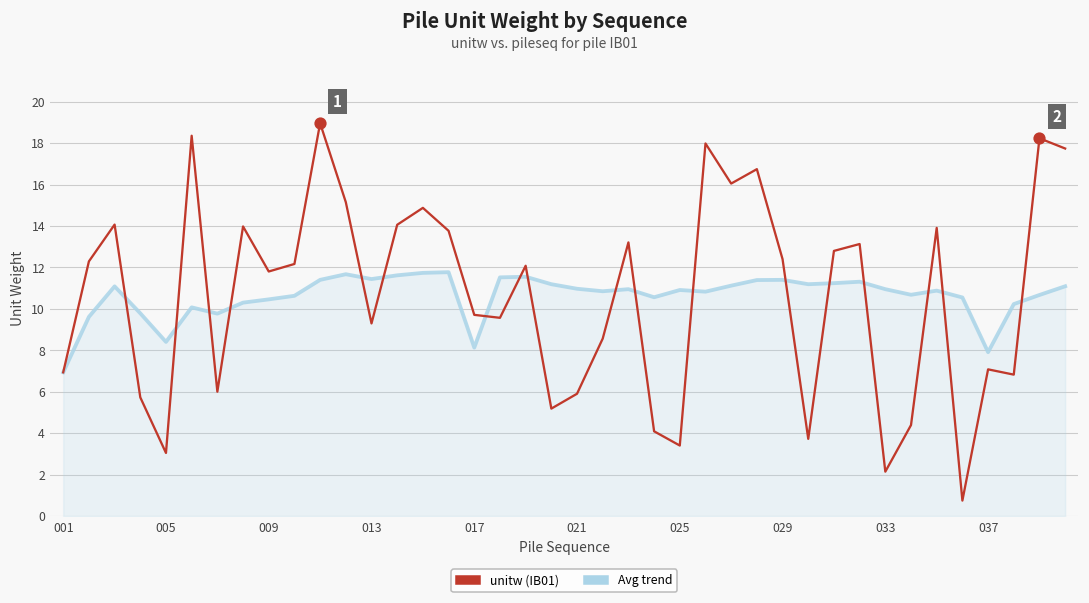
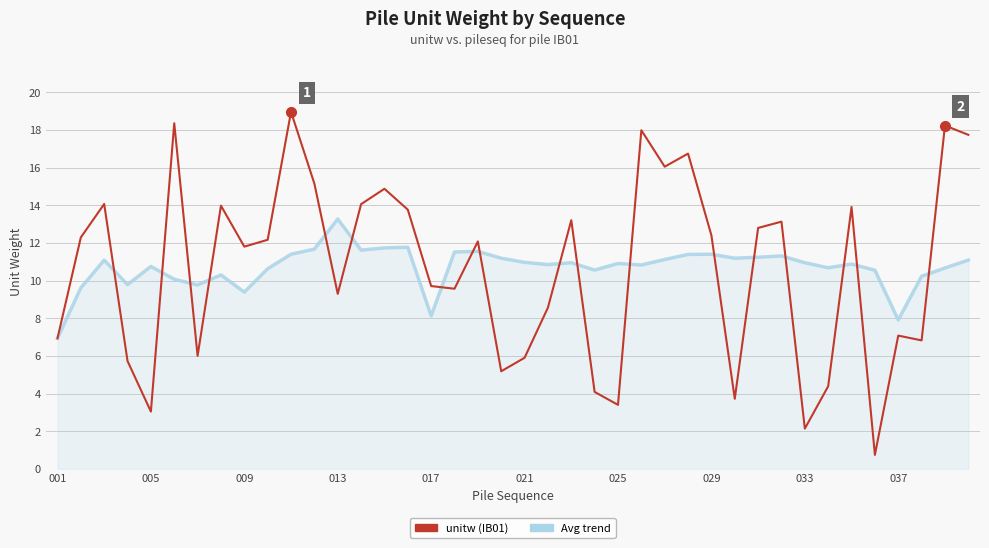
  {
    "Avg trend": {
-     "005": 8.4,
-     "009": 10.5,
-     "013": 11.4,
+     "005": 10.8,
+     "009": 9.4,
+     "013": 13.3,
      "017": 8.1,
      "021": 11.0,
      "025": 10.9,
      "029": 11.4,
      "033": 11.0,
      "037": 7.9
    }
  }
